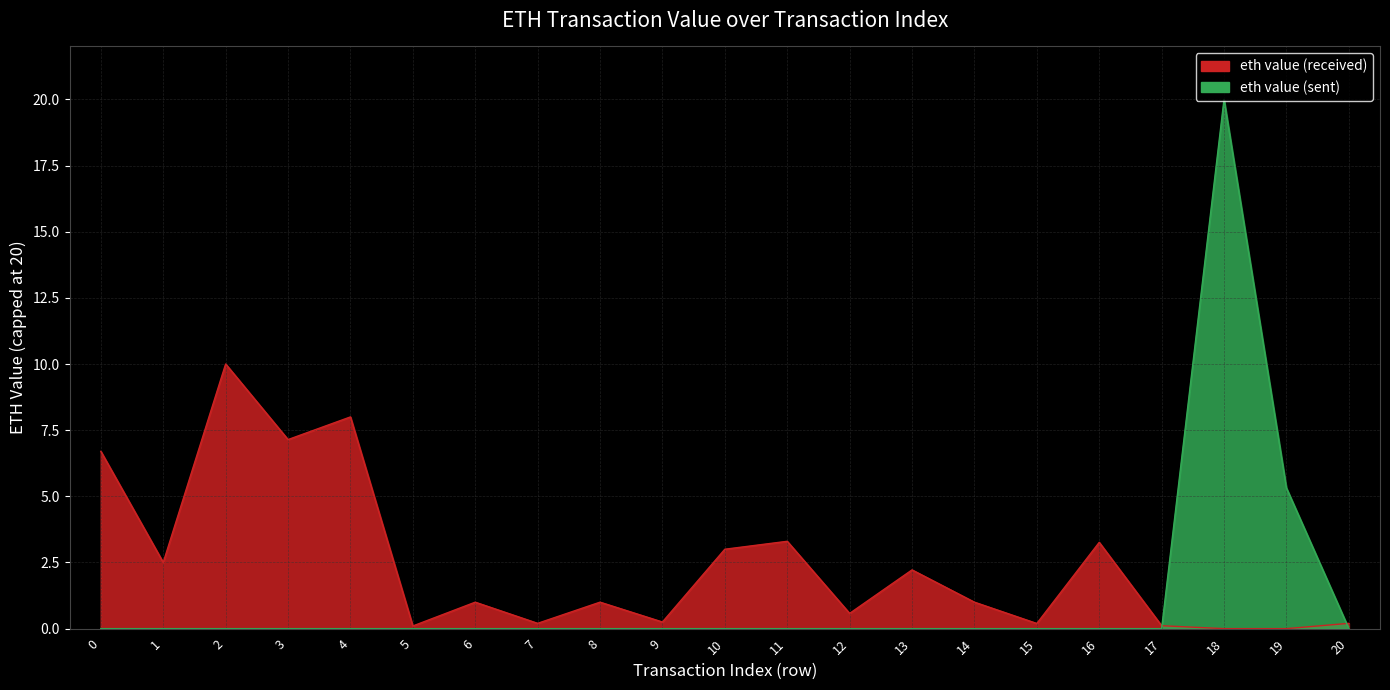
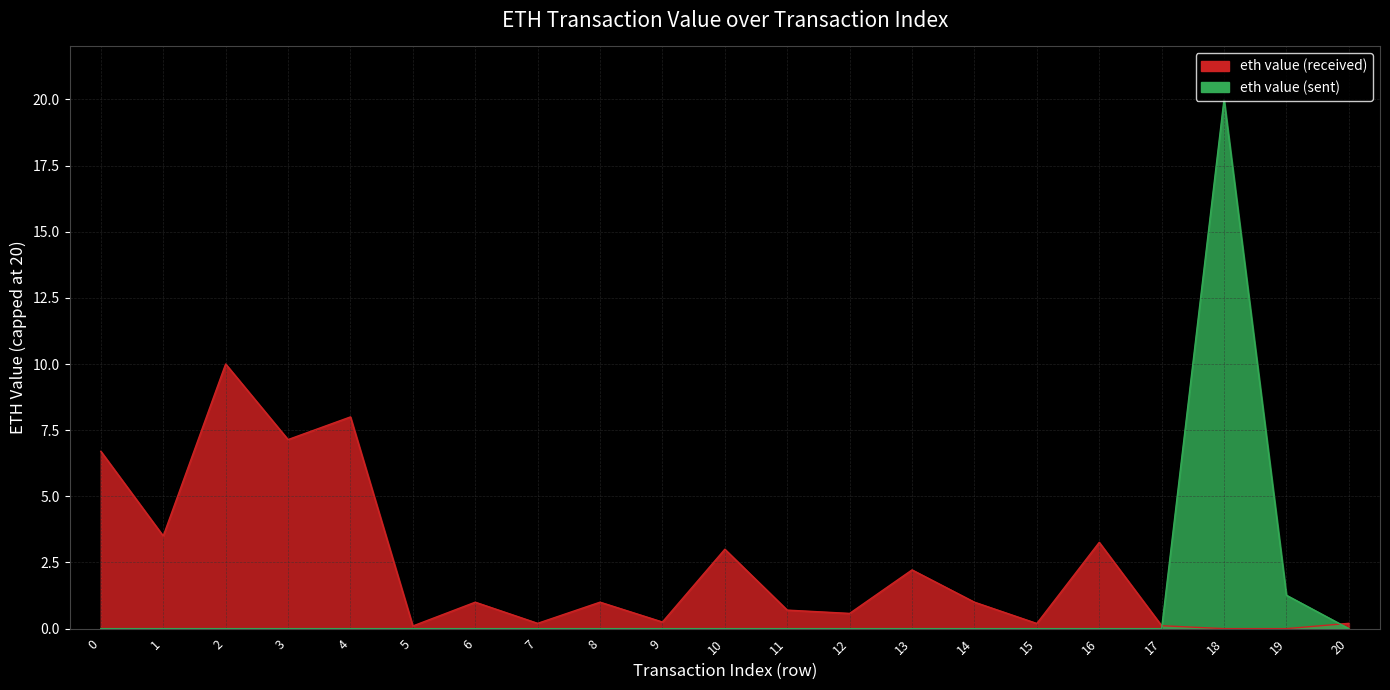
  {
    "eth value (received)": {
      "0": 6.7,
-     "1": 2.5,
+     "1": 3.5,
      "2": 10.0,
      "3": 7.1,
      "4": 8.0,
      "5": 0.1,
      "6": 1.0,
      "7": 0.2,
      "8": 1.0,
      "9": 0.3,
      "10": 3.0,
-     "11": 3.3,
+     "11": 0.7,
      "12": 0.6,
      "13": 2.2,
      "14": 1.0,
      "15": 0.2,
      "16": 3.3,
      "17": 0.1,
      "18": 0.0,
      "19": 0.0,
      "20": 0.2
    },
    "eth value (sent)": {
      "0": 0.0,
      "1": 0.0,
      "2": 0.0,
      "3": 0.0,
      "4": 0.0,
      "5": 0.0,
      "6": 0.0,
      "7": 0.0,
      "8": 0.0,
      "9": 0.0,
      "10": 0.0,
      "11": 0.0,
      "12": 0.0,
      "13": 0.0,
      "14": 0.0,
      "15": 0.0,
      "16": 0.0,
      "17": 0.0,
-     "19": 5.3,
+     "19": 1.3,
      "20": 0.0
    }
  }
